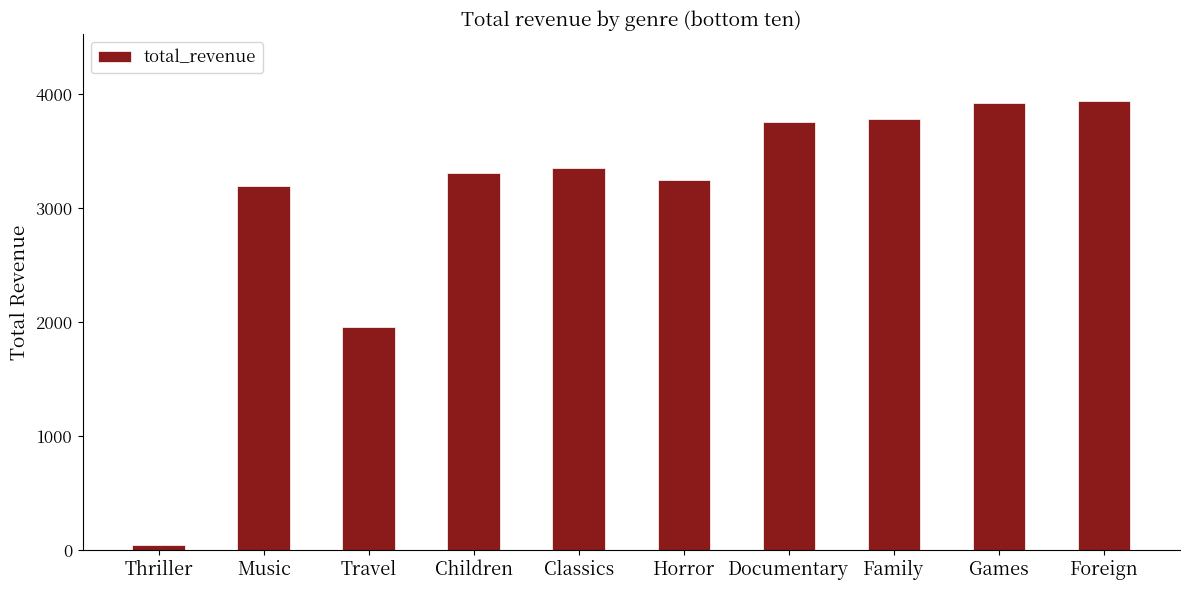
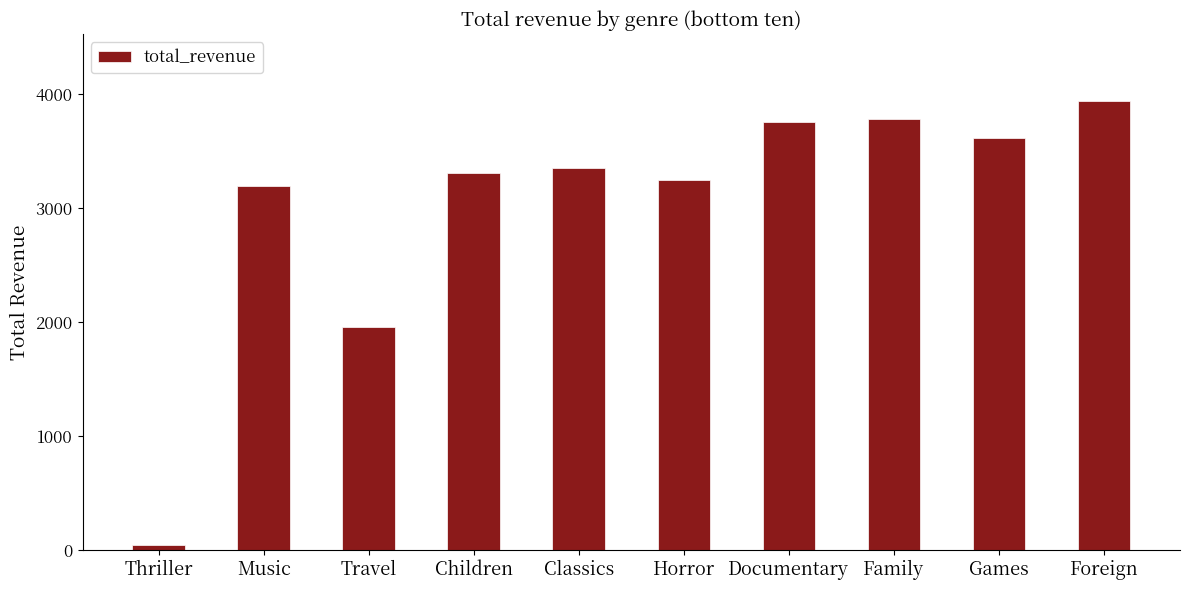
  {
    "Thriller": 50,
    "Music": 3190,
    "Travel": 1950,
    "Children": 3310,
    "Classics": 3350,
    "Horror": 3250,
    "Documentary": 3750,
    "Family": 3780,
-   "Games": 3920,
+   "Games": 3620,
    "Foreign": 3930
  }
